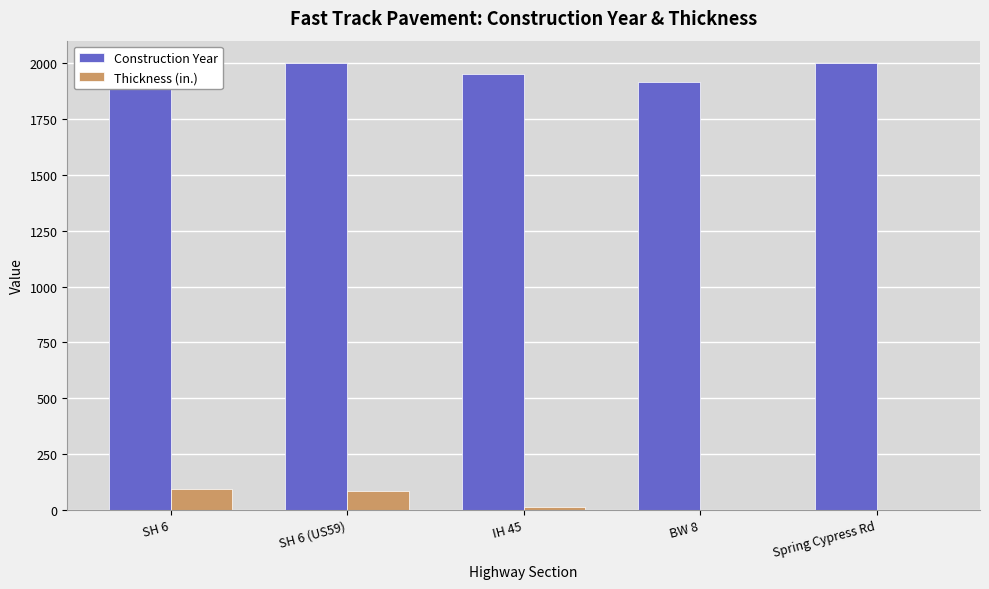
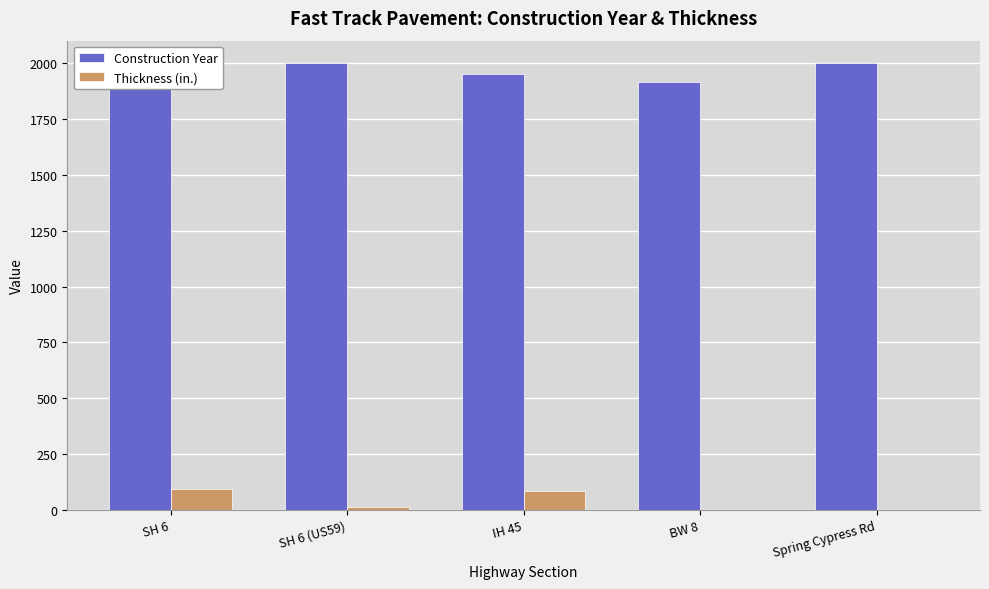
  {
    "Construction Year": {
      "SH 6 (US59)": 2000,
      "IH 45": 1950,
      "BW 8": 1910,
      "Spring Cypress Rd": 2000
    },
    "Thickness (in.)": {
      "SH 6": 100,
-     "SH 6 (US59)": 80,
-     "IH 45": 10,
+     "SH 6 (US59)": 10,
+     "IH 45": 80,
      "BW 8": 0,
      "Spring Cypress Rd": 0
    }
  }
